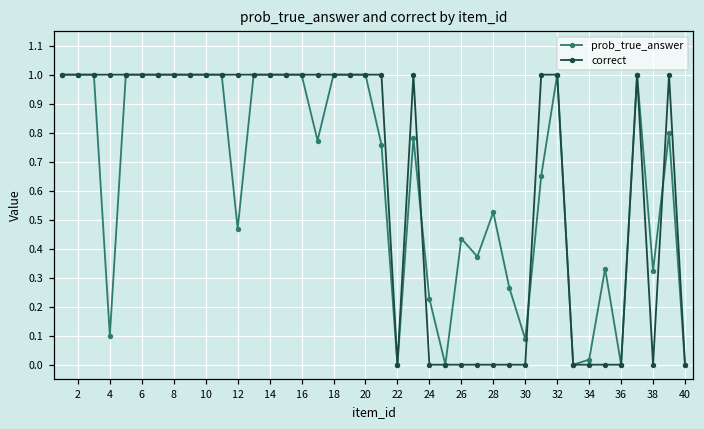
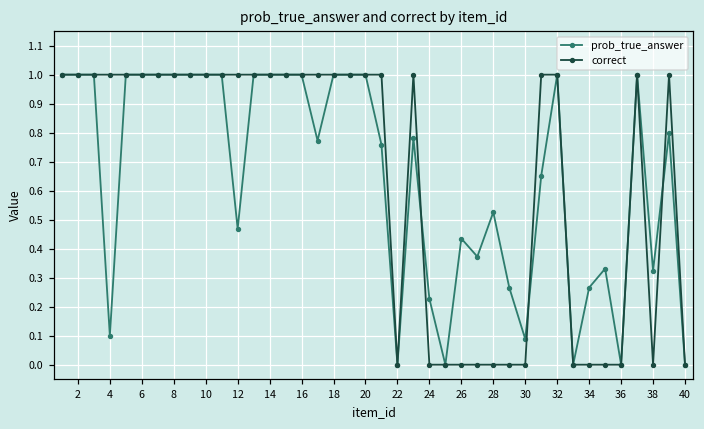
  {
    "prob_true_answer": {
      "4": 0.10,
      "12": 0.47,
      "24": 0.23,
      "26": 0.44,
      "28": 0.53,
      "30": 0.09,
-     "34": 0.02,
+     "34": 0.27,
      "38": 0.32
    },
    "correct": {
      "4": 1.00,
      "12": 1.00,
      "24": 0.00,
      "26": 0.00,
      "28": 0.00,
      "30": 0.00,
      "34": 0.00,
      "38": 0.00
    }
  }
